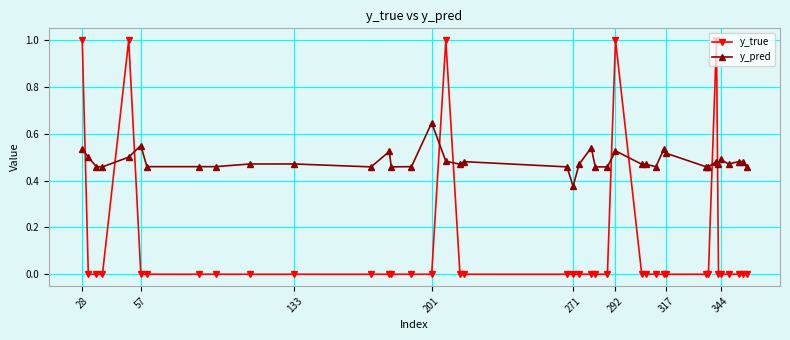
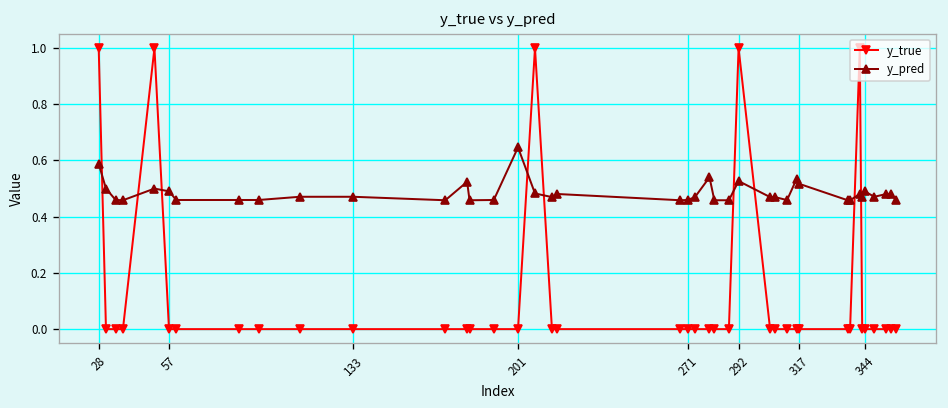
  {
    "y_true": {
      "28": 1.00,
      "57": 0.00,
      "133": 0.00,
      "201": 0.00,
      "271": 0.00,
      "292": 1.00,
      "317": 0.00,
      "344": 0.00
    },
    "y_pred": {
-     "28": 0.53,
-     "57": 0.55,
+     "28": 0.59,
+     "57": 0.49,
      "133": 0.47,
      "201": 0.65,
-     "271": 0.38,
+     "271": 0.46,
      "292": 0.53,
      "317": 0.52,
      "344": 0.49
    }
  }
